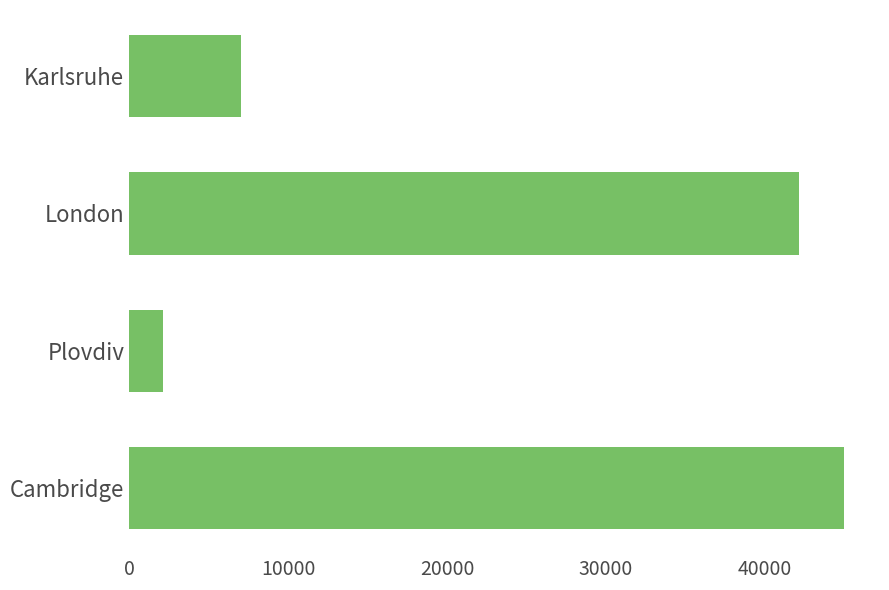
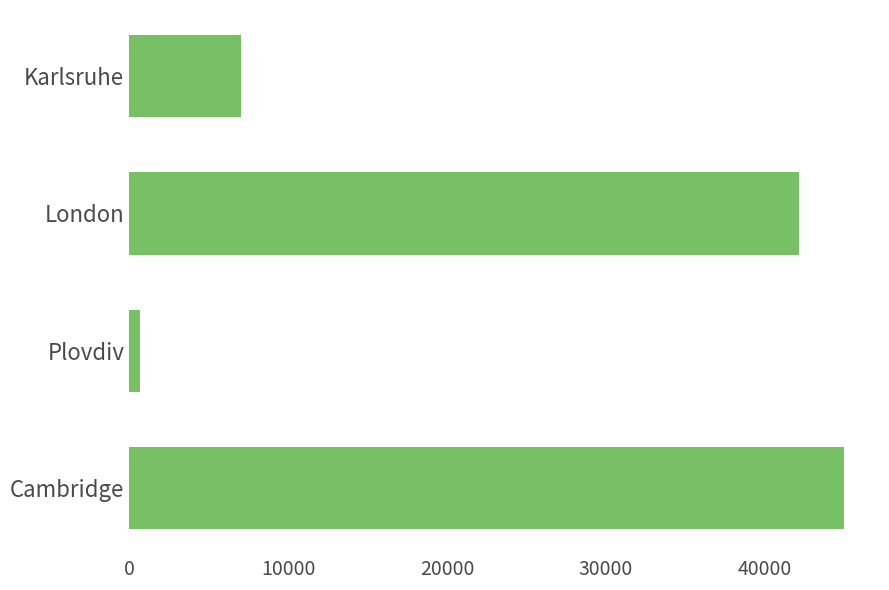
  {
    "Karlsruhe": 7000,
    "London": 42100,
-   "Plovdiv": 2100,
+   "Plovdiv": 700,
    "Cambridge": 45000
  }
